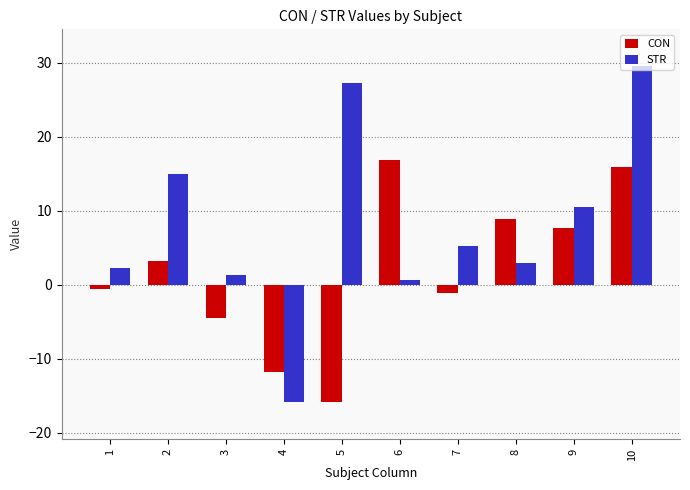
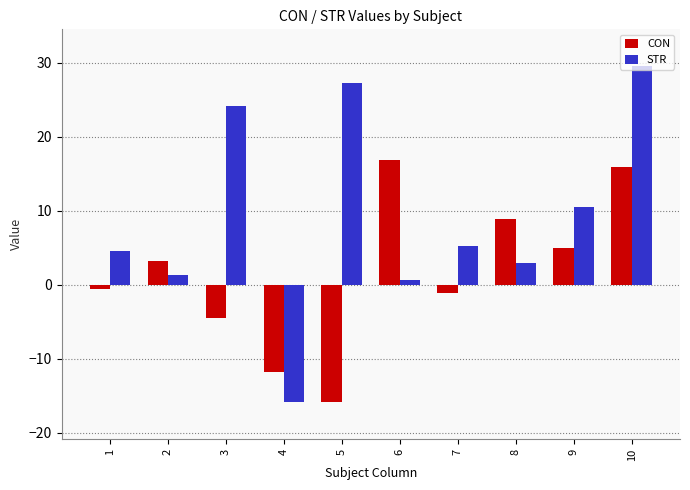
  {
    "CON": {
      "1": -1,
      "2": 3,
      "3": -5,
      "4": -12,
      "5": -16,
      "6": 17,
      "7": -1,
      "8": 9,
-     "9": 8,
+     "9": 5,
      "10": 16
    },
    "STR": {
-     "1": 2,
-     "2": 15,
-     "3": 1,
+     "1": 5,
+     "2": 1,
+     "3": 24,
      "4": -16,
      "5": 27,
      "6": 1,
      "7": 5,
      "8": 3,
      "9": 10
    }
  }
